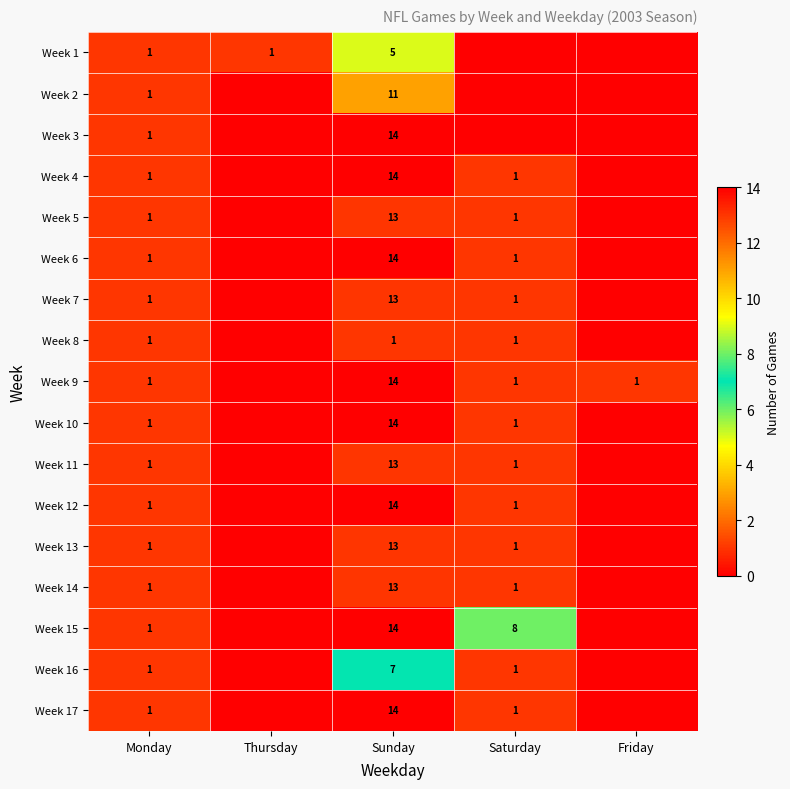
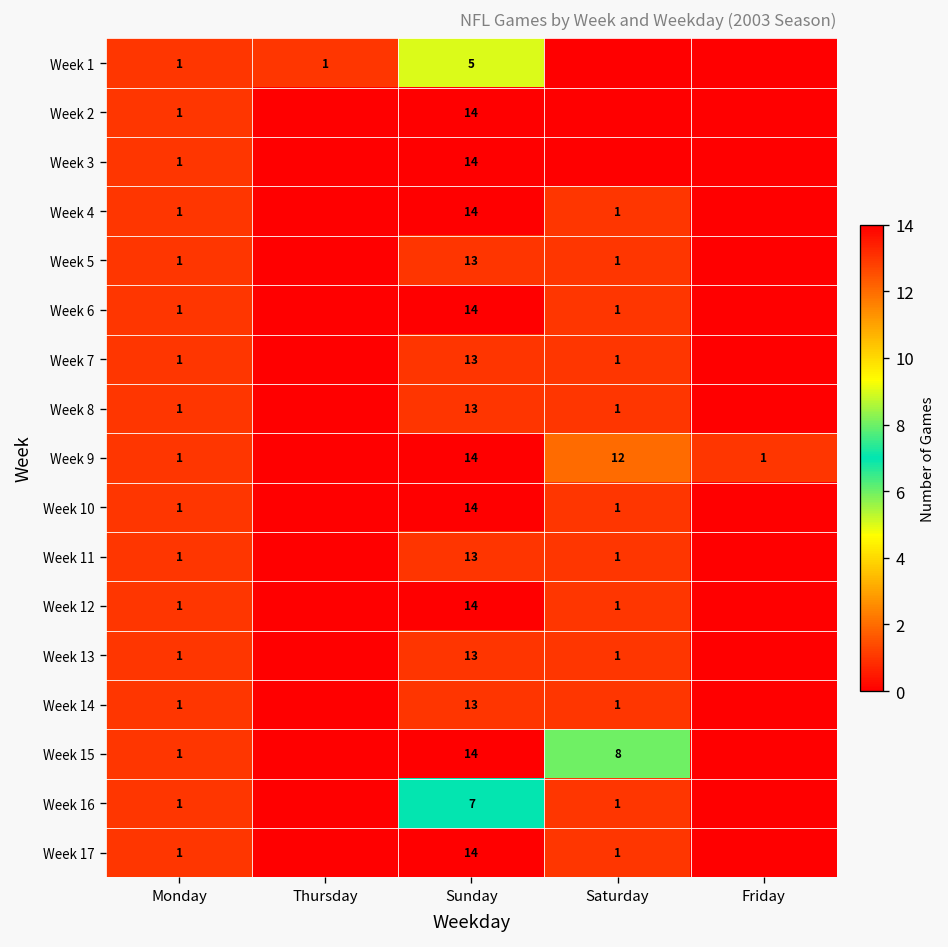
  {
    "Week 1": {
      "Monday": 1,
      "Thursday": 1,
      "Sunday": 5
    },
    "Week 2": {
      "Monday": 1,
-     "Sunday": 11
+     "Sunday": 14
    },
    "Week 3": {
      "Monday": 1,
      "Sunday": 14
    },
    "Week 4": {
      "Monday": 1,
      "Sunday": 14,
      "Saturday": 1
    },
    "Week 5": {
      "Monday": 1,
      "Sunday": 13,
      "Saturday": 1
    },
    "Week 6": {
      "Monday": 1,
      "Sunday": 14,
      "Saturday": 1
    },
    "Week 7": {
      "Monday": 1,
      "Sunday": 13,
      "Saturday": 1
    },
    "Week 8": {
      "Monday": 1,
-     "Sunday": 1,
+     "Sunday": 13,
      "Saturday": 1
    },
    "Week 9": {
      "Monday": 1,
      "Sunday": 14,
-     "Saturday": 1,
+     "Saturday": 12,
      "Friday": 1
    },
    "Week 10": {
      "Monday": 1,
      "Sunday": 14,
      "Saturday": 1
    },
    "Week 11": {
      "Monday": 1,
      "Sunday": 13,
      "Saturday": 1
    },
    "Week 12": {
      "Monday": 1,
      "Sunday": 14,
      "Saturday": 1
    },
    "Week 13": {
      "Monday": 1,
      "Sunday": 13,
      "Saturday": 1
    },
    "Week 14": {
      "Monday": 1,
      "Sunday": 13,
      "Saturday": 1
    },
    "Week 15": {
      "Monday": 1,
      "Sunday": 14,
      "Saturday": 8
    },
    "Week 16": {
      "Monday": 1,
      "Sunday": 7,
      "Saturday": 1
    },
    "Week 17": {
      "Monday": 1,
      "Sunday": 14,
      "Saturday": 1
    }
  }
